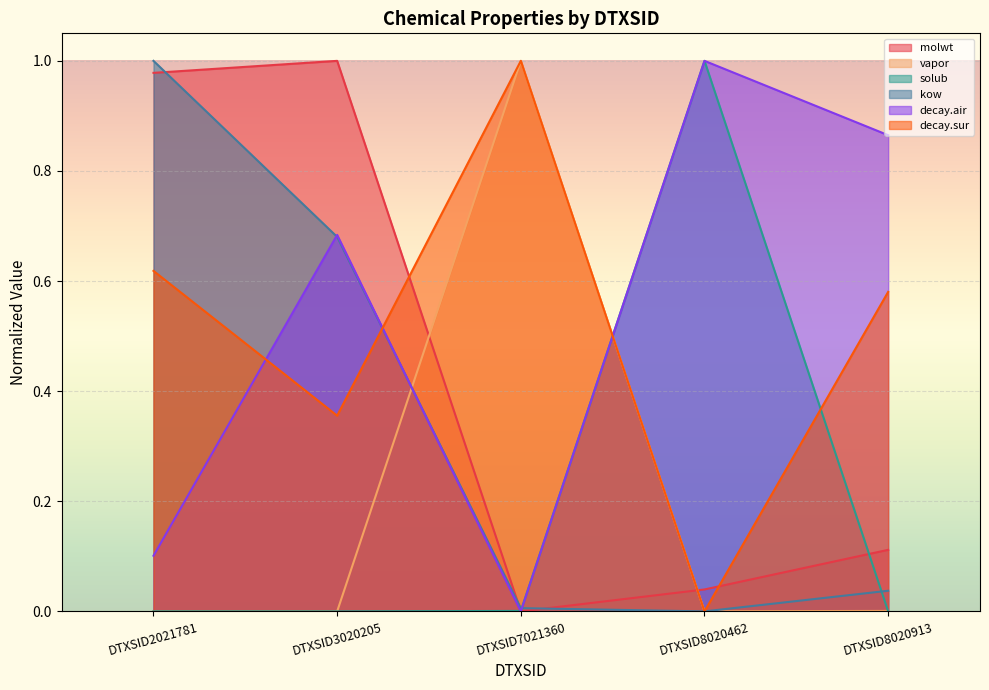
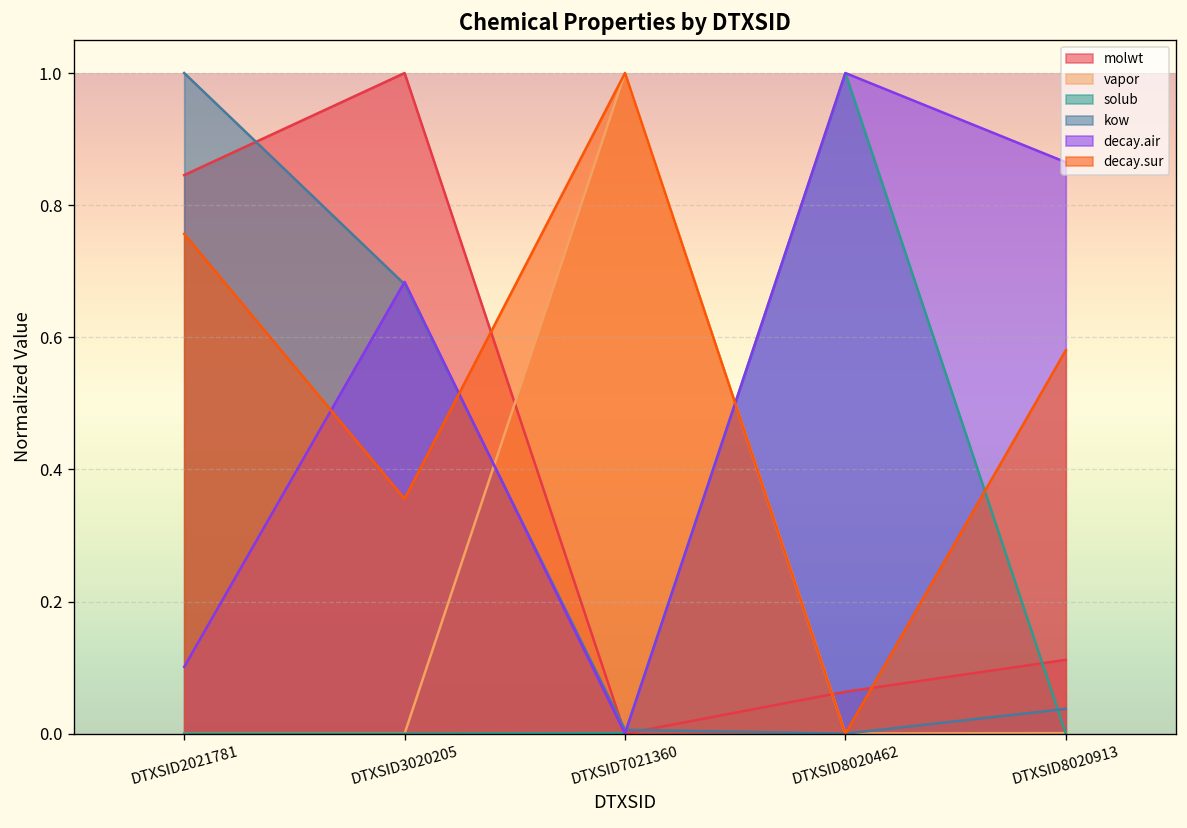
  {
    "molwt": {
-     "DTXSID2021781": 0.98,
+     "DTXSID2021781": 0.85,
      "DTXSID3020205": 1.00,
-     "DTXSID8020462": 0.04,
+     "DTXSID8020462": 0.06,
      "DTXSID8020913": 0.11
    },
    "decay.air": {
      "DTXSID2021781": 0.10
    },
    "decay.sur": {
-     "DTXSID2021781": 0.62,
+     "DTXSID2021781": 0.76,
      "DTXSID3020205": 0.36,
      "DTXSID8020913": 0.58
    }
  }
